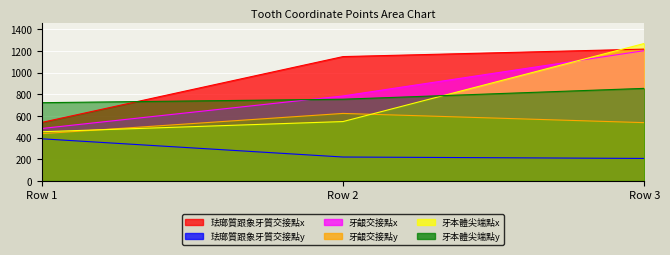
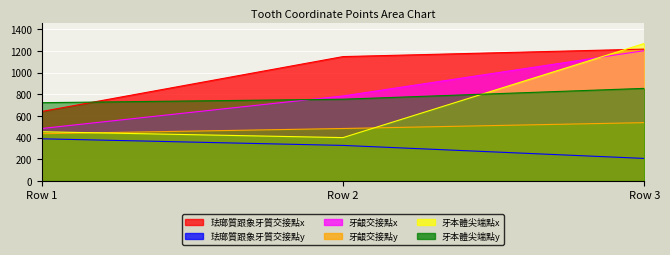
  {
    "珐瑯質跟象牙質交接點x": {
-     "Row 1": 540,
+     "Row 1": 640,
      "Row 2": 1150
    },
    "珐瑯質跟象牙質交接點y": {
      "Row 1": 390,
-     "Row 2": 220,
+     "Row 2": 330,
      "Row 3": 210
    },
    "牙齦交接點x": {
      "Row 1": 480,
      "Row 2": 780
    },
    "牙齦交接點y": {
-     "Row 2": 620,
+     "Row 2": 480,
      "Row 3": 540
    },
    "牙本體尖端點x": {
-     "Row 2": 550,
+     "Row 2": 400,
      "Row 3": 1270
    },
    "牙本體尖端點y": {
      "Row 1": 720,
      "Row 2": 750,
      "Row 3": 850
    }
  }
